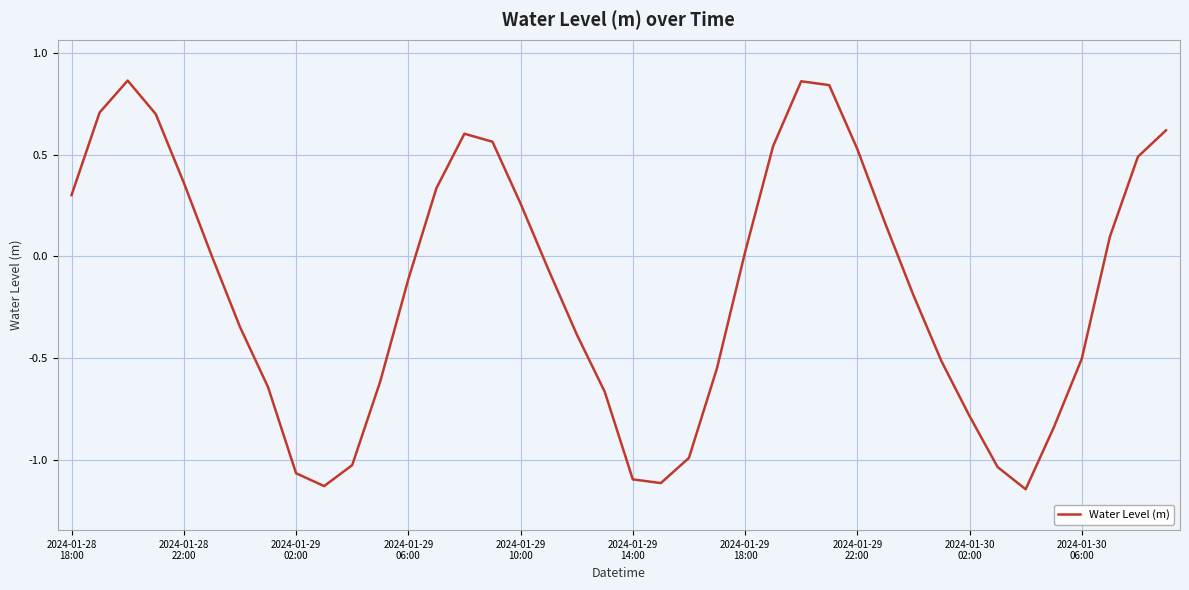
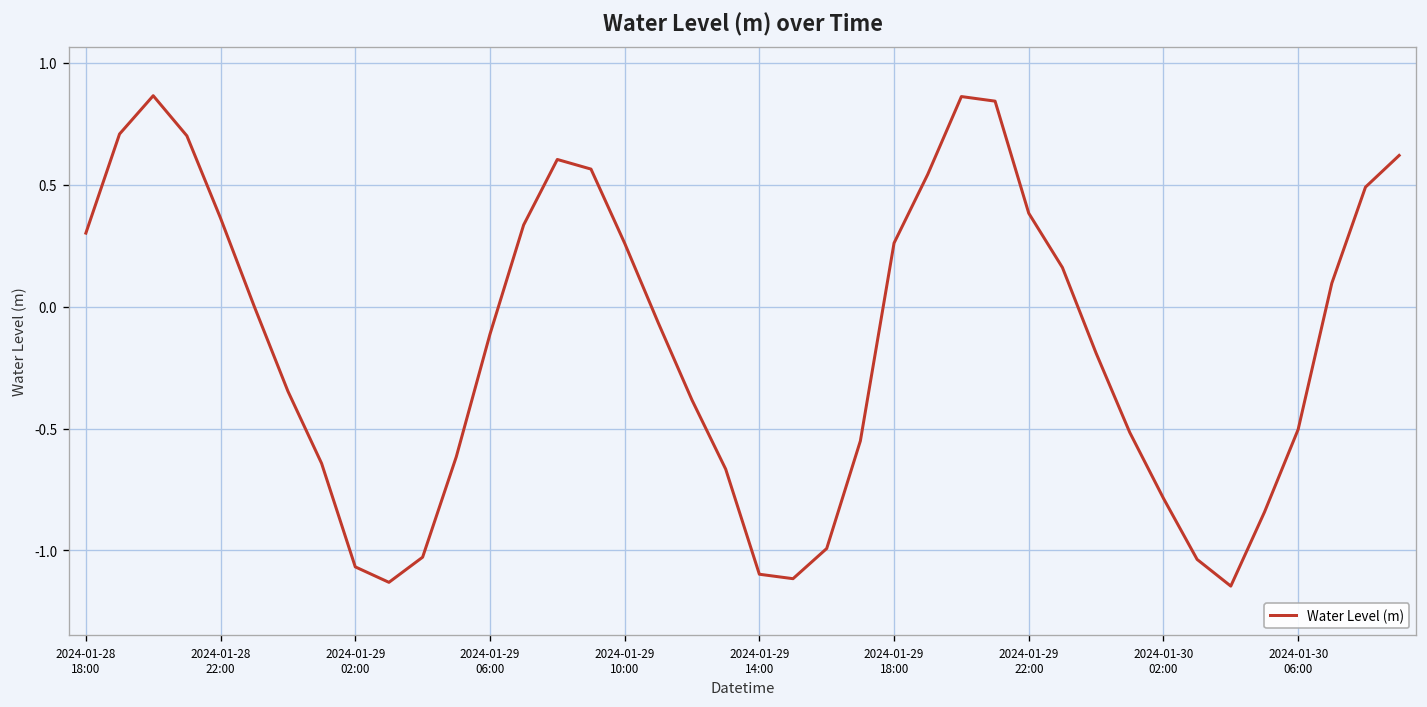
  {
    "2024-01-28 18:00": 0.30,
    "2024-01-28 22:00": 0.36,
    "2024-01-29 02:00": -1.07,
    "2024-01-29 06:00": -0.11,
    "2024-01-29 10:00": 0.26,
    "2024-01-29 14:00": -1.10,
-   "2024-01-29 18:00": 0.02,
-   "2024-01-29 22:00": 0.53,
+   "2024-01-29 18:00": 0.26,
+   "2024-01-29 22:00": 0.38,
    "2024-01-30 02:00": -0.79,
    "2024-01-30 06:00": -0.50
  }
